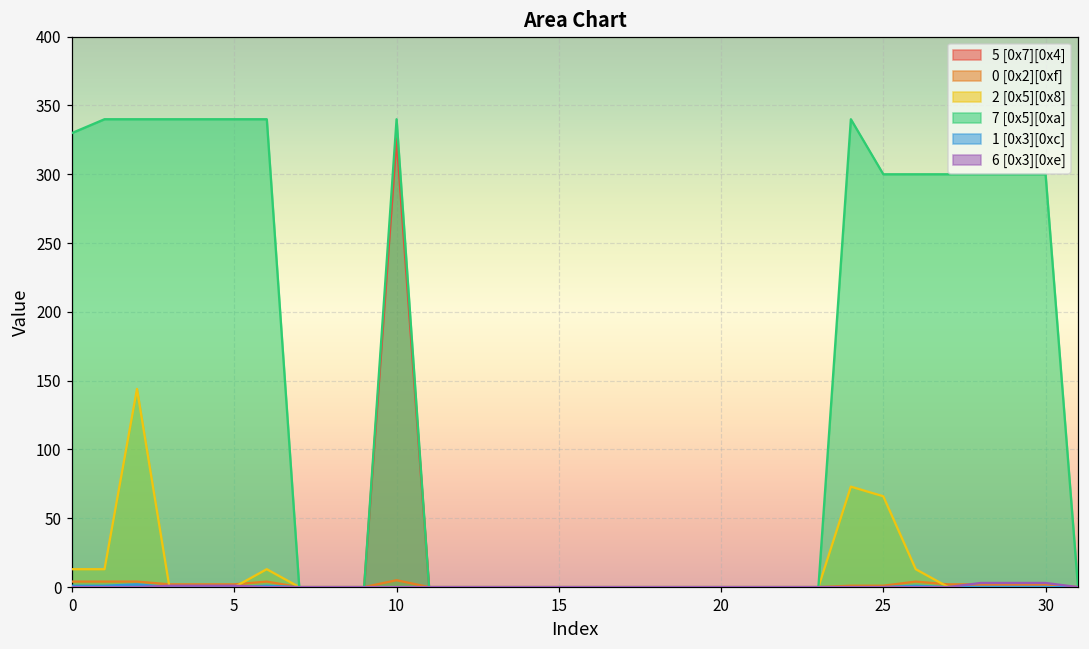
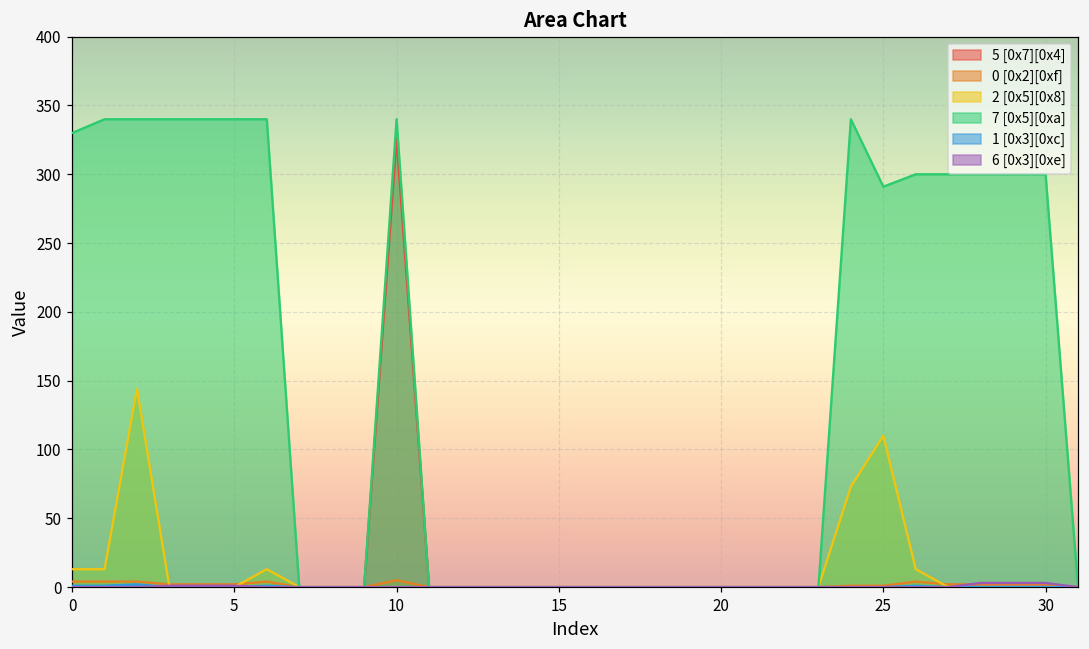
  {
    "2 [0x5][0x8]": {
      "0": 13,
-     "25": 66
+     "25": 110
    },
    "7 [0x5][0xa]": {
      "0": 330,
      "5": 340,
      "10": 340,
-     "25": 300
+     "25": 291
    }
  }
